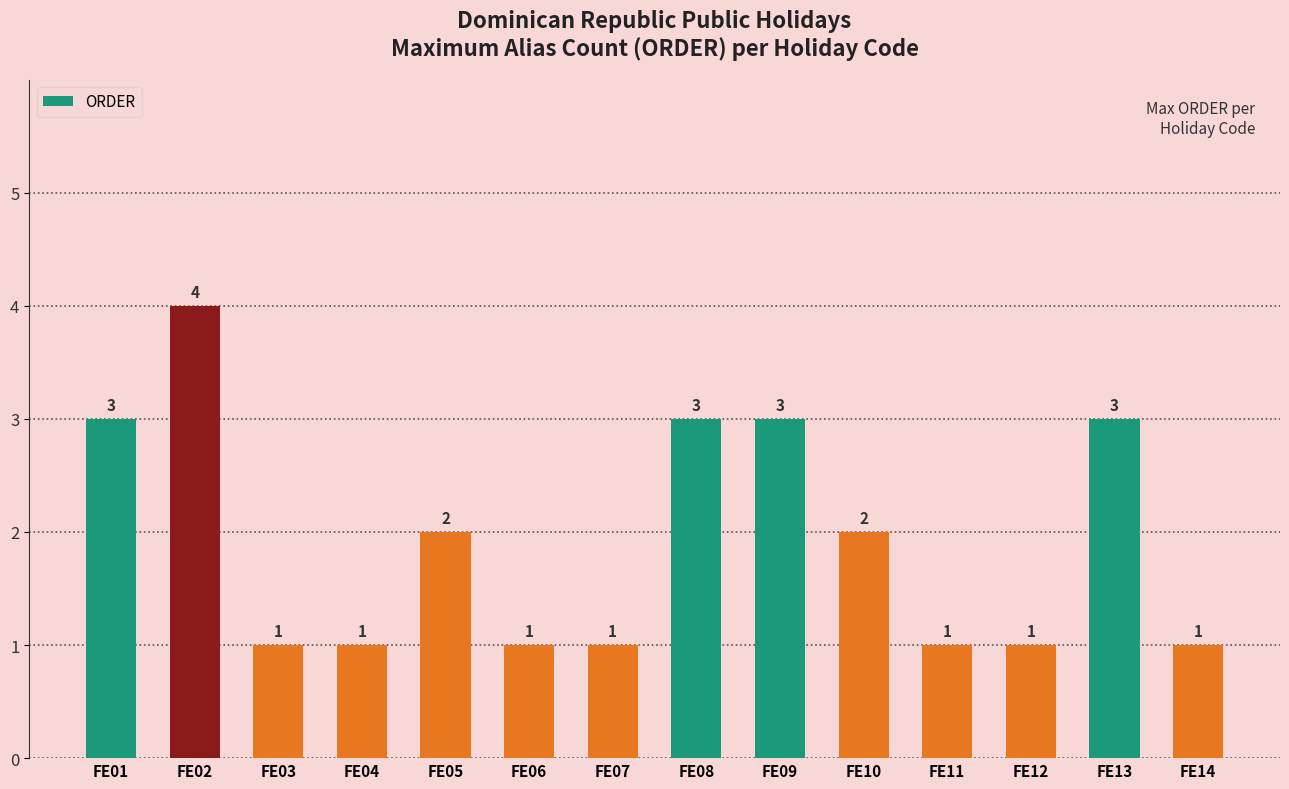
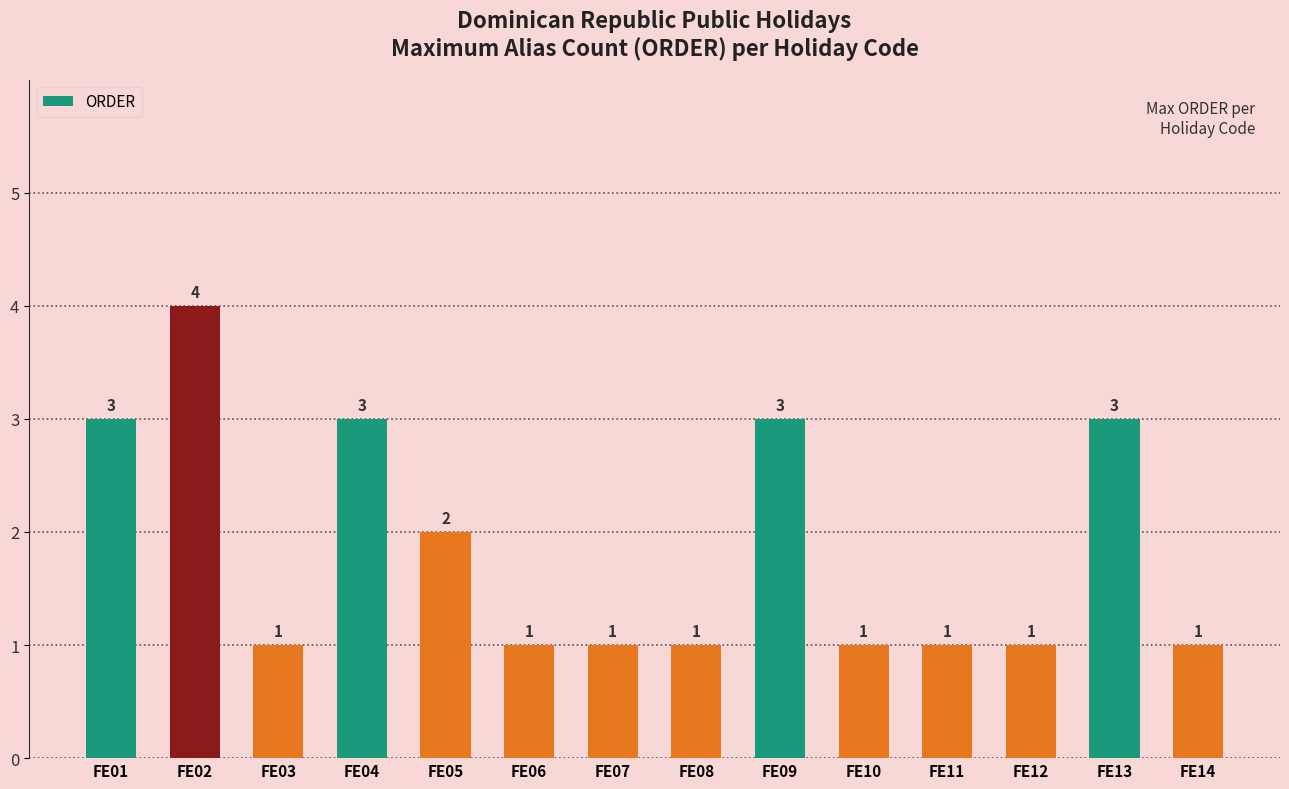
  {
    "FE01": 3,
    "FE02": 4,
    "FE03": 1,
-   "FE04": 1,
+   "FE04": 3,
    "FE05": 2,
    "FE06": 1,
    "FE07": 1,
-   "FE08": 3,
+   "FE08": 1,
    "FE09": 3,
-   "FE10": 2,
+   "FE10": 1,
    "FE11": 1,
    "FE12": 1,
    "FE13": 3,
    "FE14": 1
  }
